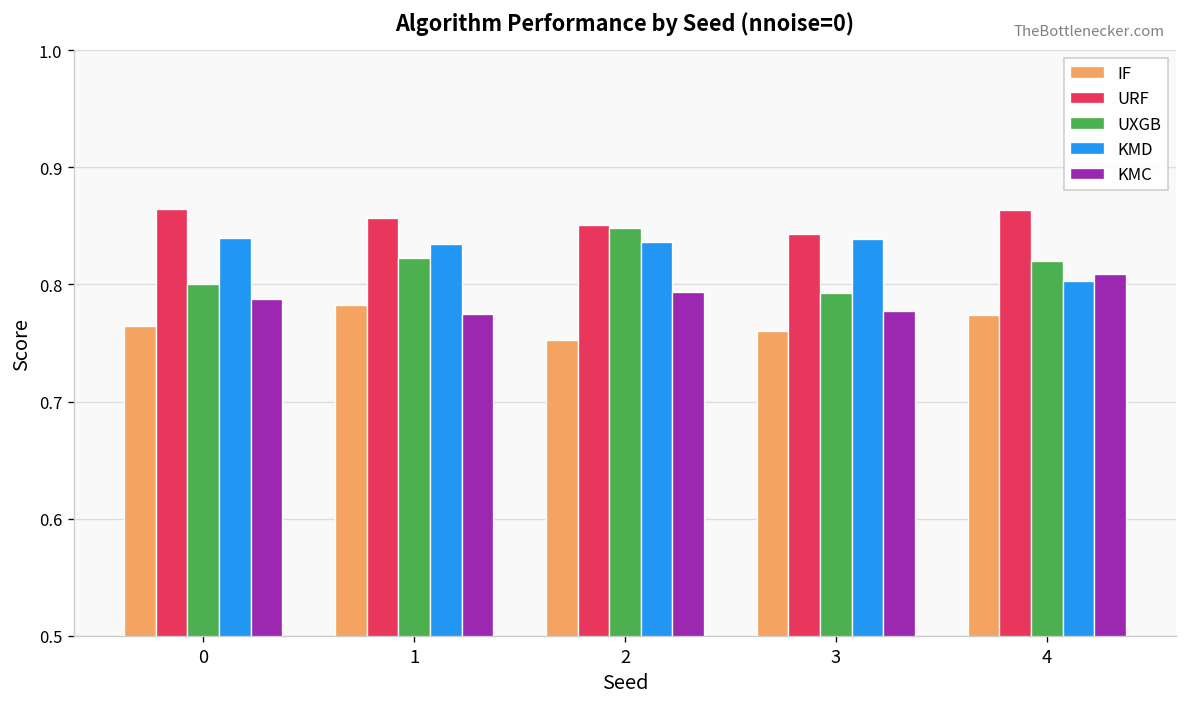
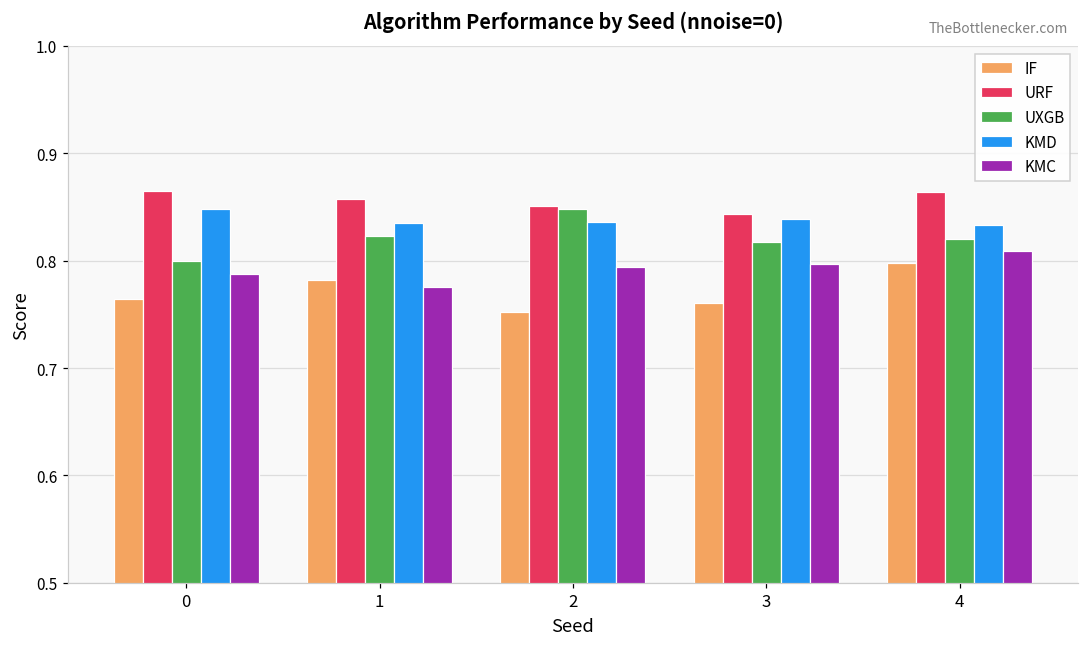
  {
    "IF": {
      "0": 0.76,
      "1": 0.78,
      "2": 0.75,
      "3": 0.76,
-     "4": 0.77
+     "4": 0.80
    },
    "URF": {
      "0": 0.86,
      "1": 0.86,
      "2": 0.85,
      "3": 0.84,
      "4": 0.86
    },
    "UXGB": {
      "0": 0.80,
      "1": 0.82,
      "2": 0.85,
-     "3": 0.79,
+     "3": 0.82,
      "4": 0.82
    },
    "KMD": {
-     "0": 0.84,
+     "0": 0.85,
      "1": 0.83,
      "2": 0.84,
      "3": 0.84,
-     "4": 0.80
+     "4": 0.83
    },
    "KMC": {
      "0": 0.79,
      "1": 0.78,
      "2": 0.79,
-     "3": 0.78,
+     "3": 0.80,
      "4": 0.81
    }
  }
